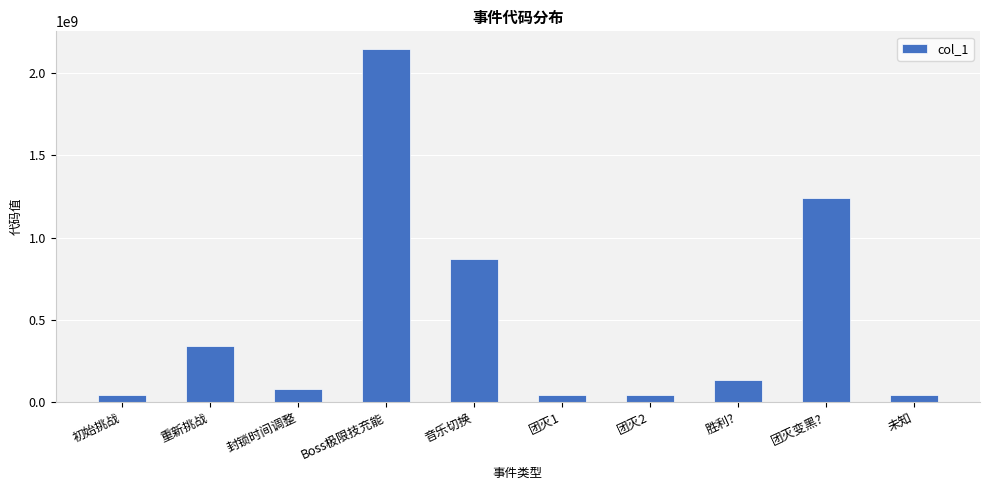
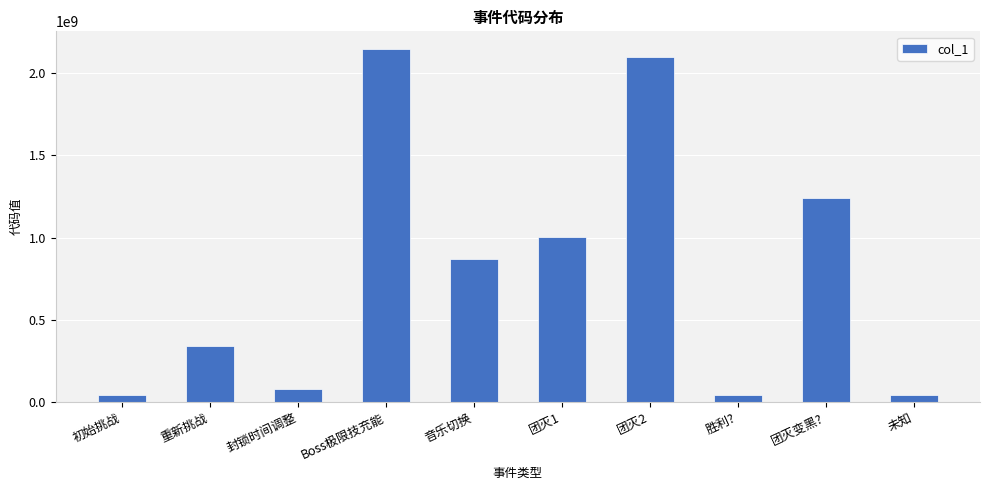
  {
    "初始挑战": 40000000,
    "重新挑战": 340000000,
    "封锁时间调整": 80000000,
    "Boss极限技充能": 2150000000,
    "音乐切换": 870000000,
-   "团灭1": 40000000,
-   "团灭2": 40000000,
-   "胜利?": 140000000,
+   "团灭1": 1000000000,
+   "团灭2": 2100000000,
+   "胜利?": 40000000,
    "团灭变黑?": 1240000000,
    "未知": 40000000
  }
